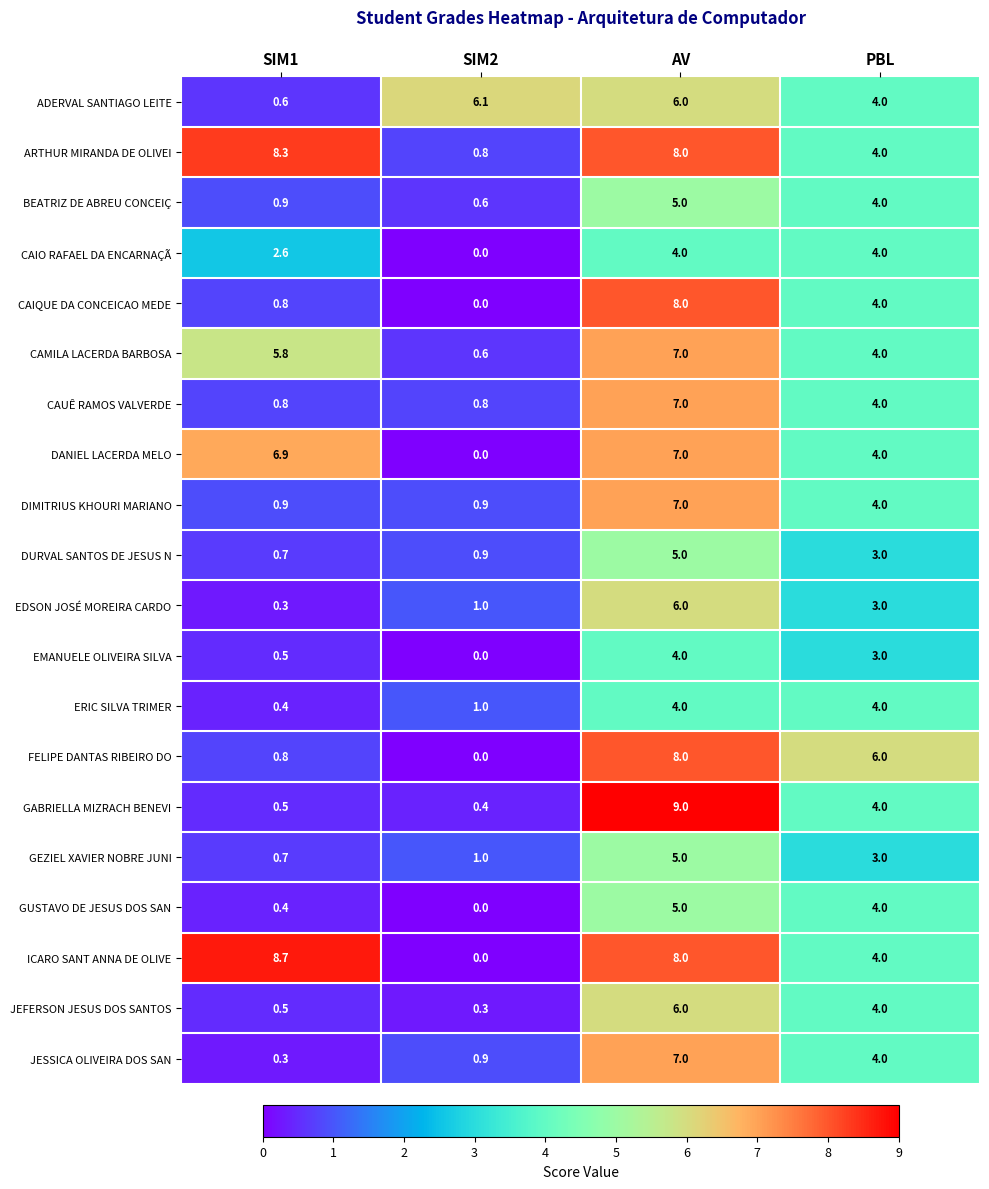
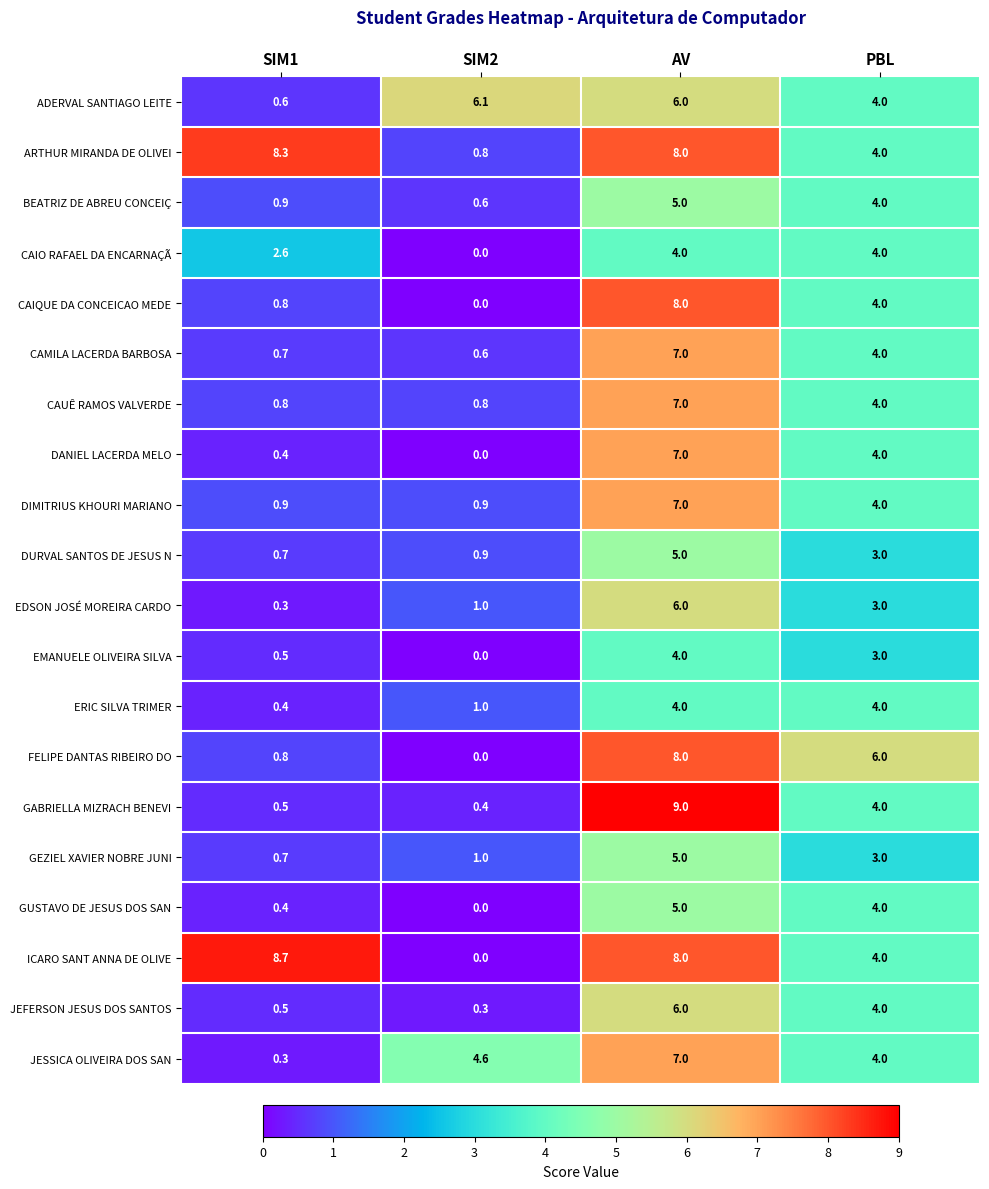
  {
    "ADERVAL SANTIAGO LEITE": {
      "SIM1": 0.6,
      "SIM2": 6.1,
      "AV": 6.0,
      "PBL": 4.0
    },
    "ARTHUR MIRANDA DE OLIVEI": {
      "SIM1": 8.3,
      "SIM2": 0.8,
      "AV": 8.0,
      "PBL": 4.0
    },
    "BEATRIZ DE ABREU CONCEIÇ": {
      "SIM1": 0.9,
      "SIM2": 0.6,
      "AV": 5.0,
      "PBL": 4.0
    },
    "CAIO RAFAEL DA ENCARNAÇÃ": {
      "SIM1": 2.6,
      "SIM2": 0.0,
      "AV": 4.0,
      "PBL": 4.0
    },
    "CAIQUE DA CONCEICAO MEDE": {
      "SIM1": 0.8,
      "SIM2": 0.0,
      "AV": 8.0,
      "PBL": 4.0
    },
    "CAMILA LACERDA BARBOSA": {
-     "SIM1": 5.8,
+     "SIM1": 0.7,
      "SIM2": 0.6,
      "AV": 7.0,
      "PBL": 4.0
    },
    "CAUÊ RAMOS VALVERDE": {
      "SIM1": 0.8,
      "SIM2": 0.8,
      "AV": 7.0,
      "PBL": 4.0
    },
    "DANIEL LACERDA MELO": {
-     "SIM1": 6.9,
+     "SIM1": 0.4,
      "SIM2": 0.0,
      "AV": 7.0,
      "PBL": 4.0
    },
    "DIMITRIUS KHOURI MARIANO": {
      "SIM1": 0.9,
      "SIM2": 0.9,
      "AV": 7.0,
      "PBL": 4.0
    },
    "DURVAL SANTOS DE JESUS N": {
      "SIM1": 0.7,
      "SIM2": 0.9,
      "AV": 5.0,
      "PBL": 3.0
    },
    "EDSON JOSÉ MOREIRA CARDO": {
      "SIM1": 0.3,
      "SIM2": 1.0,
      "AV": 6.0,
      "PBL": 3.0
    },
    "EMANUELE OLIVEIRA SILVA": {
      "SIM1": 0.5,
      "SIM2": 0.0,
      "AV": 4.0,
      "PBL": 3.0
    },
    "ERIC SILVA TRIMER": {
      "SIM1": 0.4,
      "SIM2": 1.0,
      "AV": 4.0,
      "PBL": 4.0
    },
    "FELIPE DANTAS RIBEIRO DO": {
      "SIM1": 0.8,
      "SIM2": 0.0,
      "AV": 8.0,
      "PBL": 6.0
    },
    "GABRIELLA MIZRACH BENEVI": {
      "SIM1": 0.5,
      "SIM2": 0.4,
      "AV": 9.0,
      "PBL": 4.0
    },
    "GEZIEL XAVIER NOBRE JUNI": {
      "SIM1": 0.7,
      "SIM2": 1.0,
      "AV": 5.0,
      "PBL": 3.0
    },
    "GUSTAVO DE JESUS DOS SAN": {
      "SIM1": 0.4,
      "SIM2": 0.0,
      "AV": 5.0,
      "PBL": 4.0
    },
    "ICARO SANT ANNA DE OLIVE": {
      "SIM1": 8.7,
      "SIM2": 0.0,
      "AV": 8.0,
      "PBL": 4.0
    },
    "JEFERSON JESUS DOS SANTOS": {
      "SIM1": 0.5,
      "SIM2": 0.3,
      "AV": 6.0,
      "PBL": 4.0
    },
    "JESSICA OLIVEIRA DOS SAN": {
      "SIM1": 0.3,
-     "SIM2": 0.9,
+     "SIM2": 4.6,
      "AV": 7.0,
      "PBL": 4.0
    }
  }
